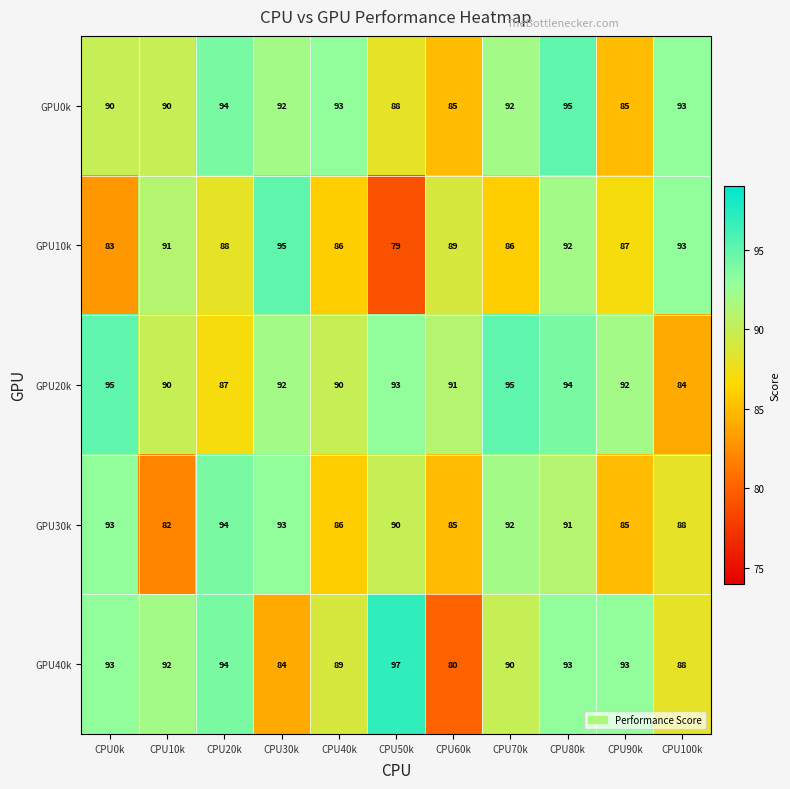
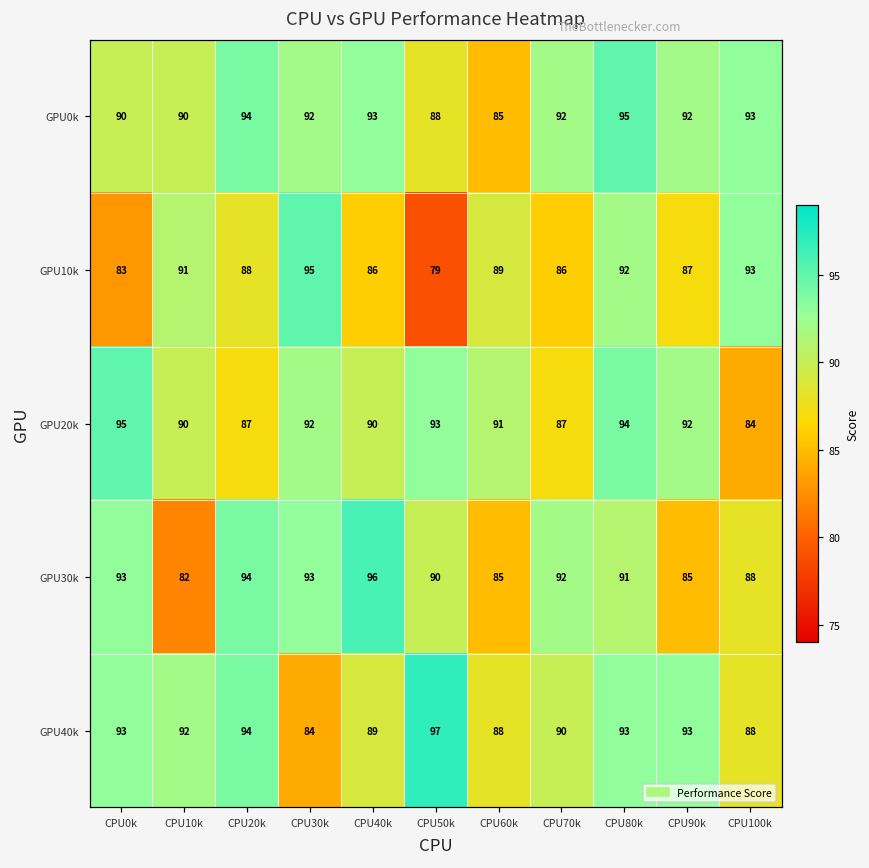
  {
    "GPU0k": {
      "CPU0k": 90,
      "CPU10k": 90,
      "CPU20k": 94,
      "CPU30k": 92,
      "CPU40k": 93,
      "CPU50k": 88,
      "CPU60k": 85,
      "CPU70k": 92,
      "CPU80k": 95,
-     "CPU90k": 85,
+     "CPU90k": 92,
      "CPU100k": 93
    },
    "GPU10k": {
      "CPU0k": 83,
      "CPU10k": 91,
      "CPU20k": 88,
      "CPU30k": 95,
      "CPU40k": 86,
      "CPU50k": 79,
      "CPU60k": 89,
      "CPU70k": 86,
      "CPU80k": 92,
      "CPU90k": 87,
      "CPU100k": 93
    },
    "GPU20k": {
      "CPU0k": 95,
      "CPU10k": 90,
      "CPU20k": 87,
      "CPU30k": 92,
      "CPU40k": 90,
      "CPU50k": 93,
      "CPU60k": 91,
-     "CPU70k": 95,
+     "CPU70k": 87,
      "CPU80k": 94,
      "CPU90k": 92,
      "CPU100k": 84
    },
    "GPU30k": {
      "CPU0k": 93,
      "CPU10k": 82,
      "CPU20k": 94,
      "CPU30k": 93,
-     "CPU40k": 86,
+     "CPU40k": 96,
      "CPU50k": 90,
      "CPU60k": 85,
      "CPU70k": 92,
      "CPU80k": 91,
      "CPU90k": 85,
      "CPU100k": 88
    },
    "GPU40k": {
      "CPU0k": 93,
      "CPU10k": 92,
      "CPU20k": 94,
      "CPU30k": 84,
      "CPU40k": 89,
      "CPU50k": 97,
-     "CPU60k": 80,
+     "CPU60k": 88,
      "CPU70k": 90,
      "CPU80k": 93,
      "CPU90k": 93,
      "CPU100k": 88
    }
  }
